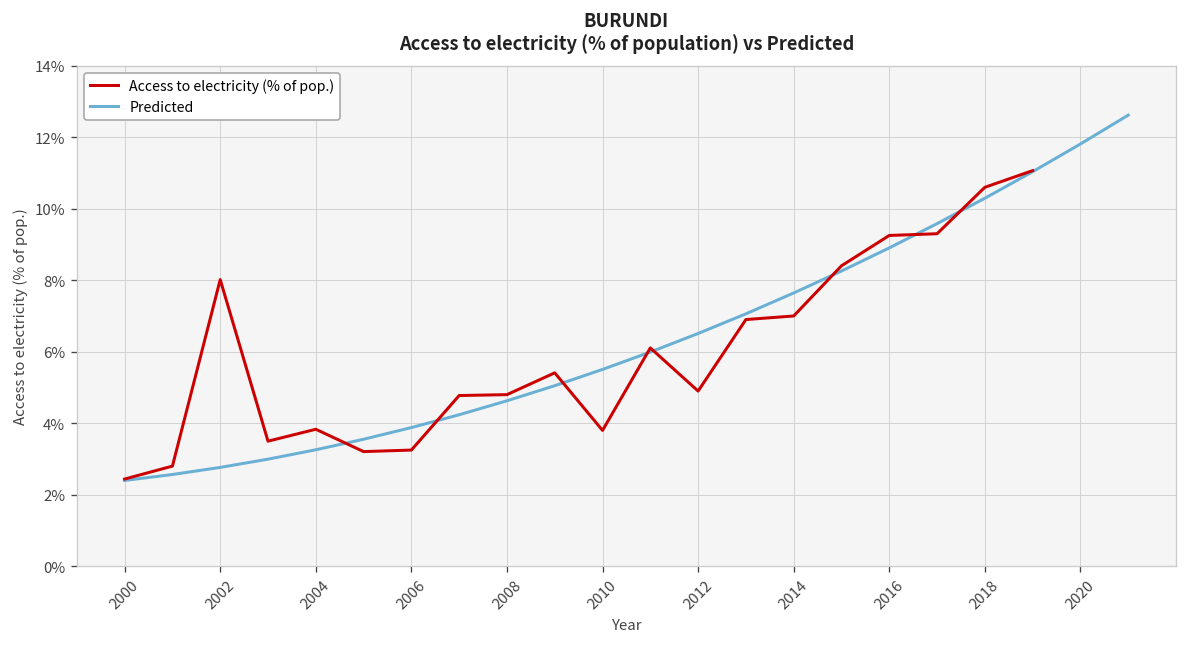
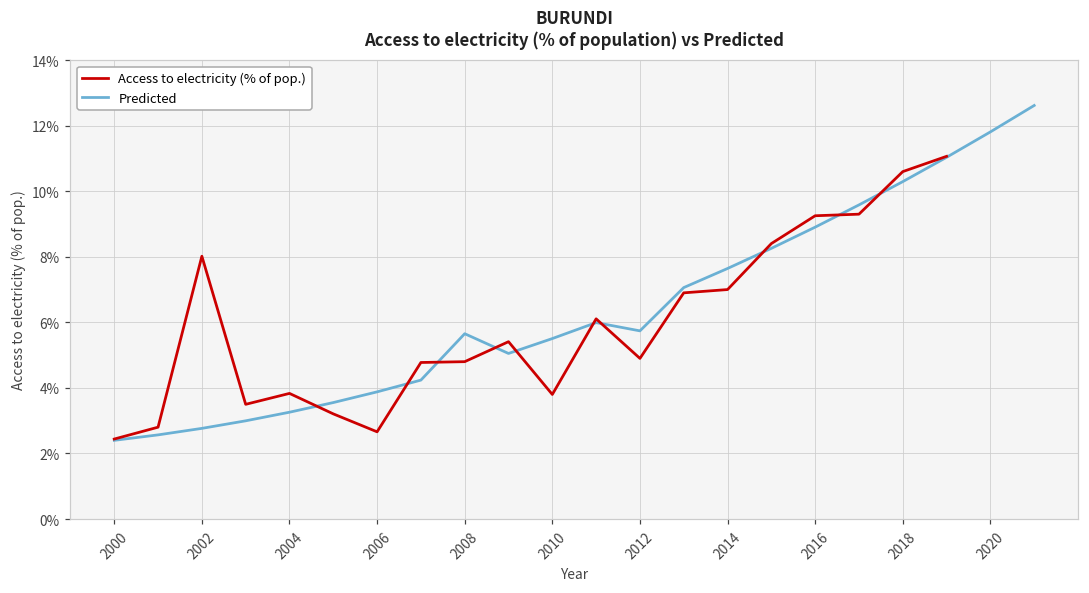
  {
    "Access to electricity (% of pop.)": {
      "2002": "8.0%",
      "2004": "3.8%",
-     "2006": "3.3%",
+     "2006": "2.7%",
      "2008": "4.8%",
      "2010": "3.8%",
      "2012": "4.9%",
      "2014": "7.0%",
      "2016": "9.3%",
      "2018": "10.6%"
    },
    "Predicted": {
      "2002": "2.8%",
      "2004": "3.3%",
      "2006": "3.9%",
-     "2008": "4.6%",
+     "2008": "5.7%",
      "2010": "5.5%",
-     "2012": "6.5%",
+     "2012": "5.7%",
      "2014": "7.6%",
      "2016": "8.9%",
      "2018": "10.3%",
      "2020": "11.8%"
    }
  }
